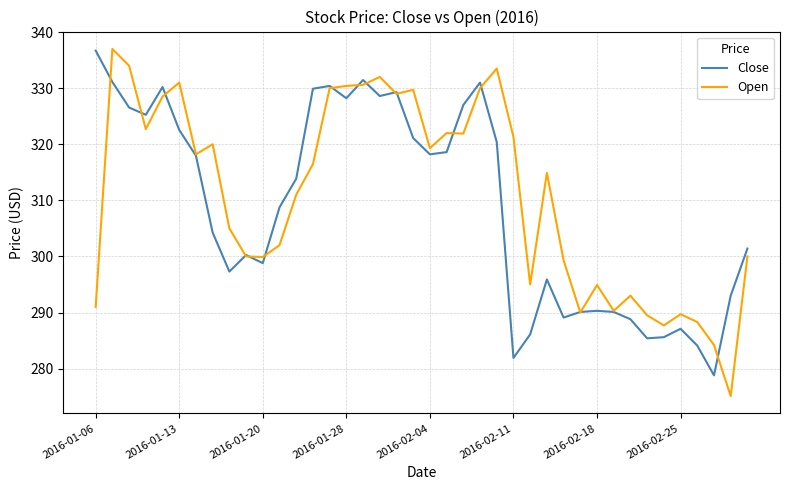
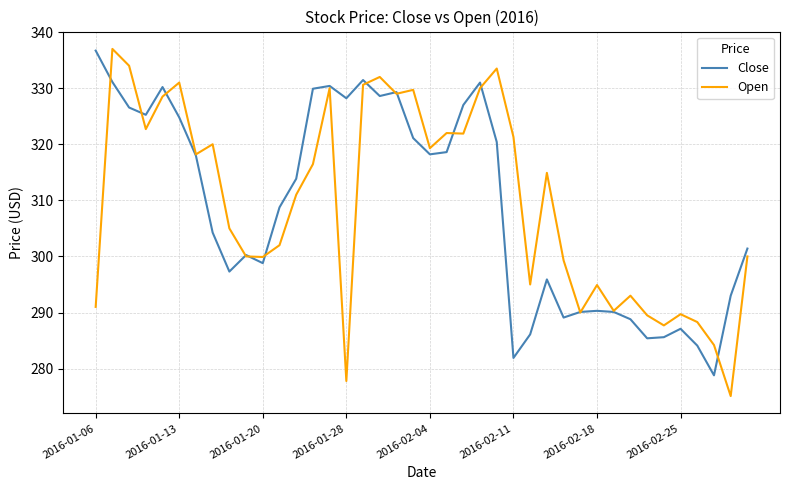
  {
    "Close": {
      "2016-01-06": 337,
-     "2016-01-13": 323,
+     "2016-01-13": 325,
      "2016-01-20": 299,
      "2016-01-28": 328,
      "2016-02-04": 318,
      "2016-02-11": 282,
      "2016-02-18": 290,
      "2016-02-25": 287
    },
    "Open": {
      "2016-01-06": 291,
      "2016-01-13": 331,
      "2016-01-20": 300,
-     "2016-01-28": 330,
+     "2016-01-28": 278,
      "2016-02-04": 319,
      "2016-02-11": 321,
      "2016-02-18": 295,
      "2016-02-25": 290
    }
  }
